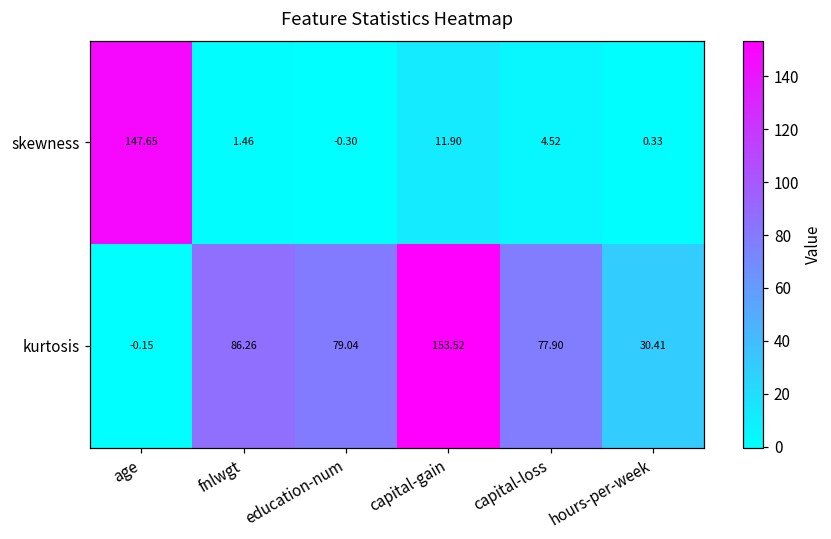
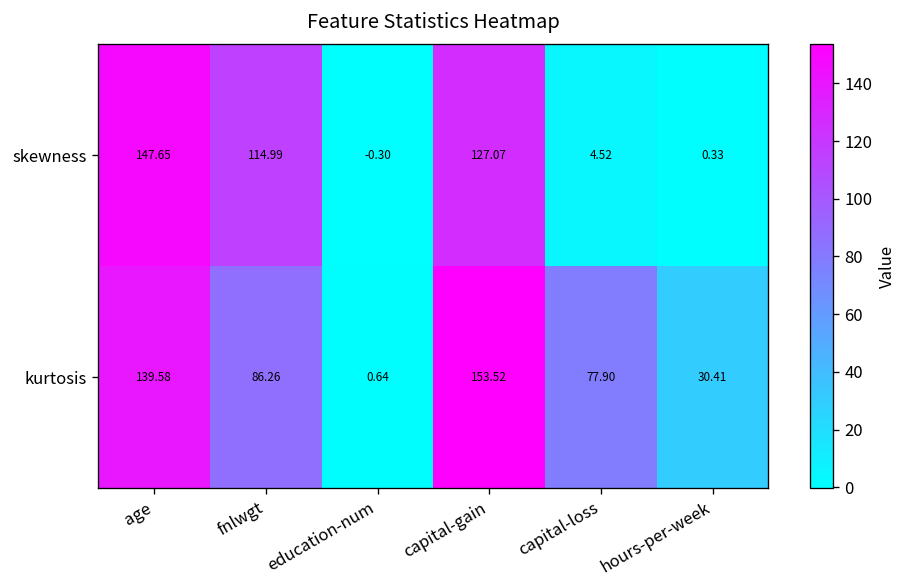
  {
    "skewness": {
      "age": 147.65,
-     "fnlwgt": 1.46,
+     "fnlwgt": 114.99,
      "education-num": -0.30,
-     "capital-gain": 11.90,
+     "capital-gain": 127.07,
      "capital-loss": 4.52,
      "hours-per-week": 0.33
    },
    "kurtosis": {
-     "age": -0.15,
+     "age": 139.58,
      "fnlwgt": 86.26,
-     "education-num": 79.04,
+     "education-num": 0.64,
      "capital-gain": 153.52,
      "capital-loss": 77.90,
      "hours-per-week": 30.41
    }
  }
